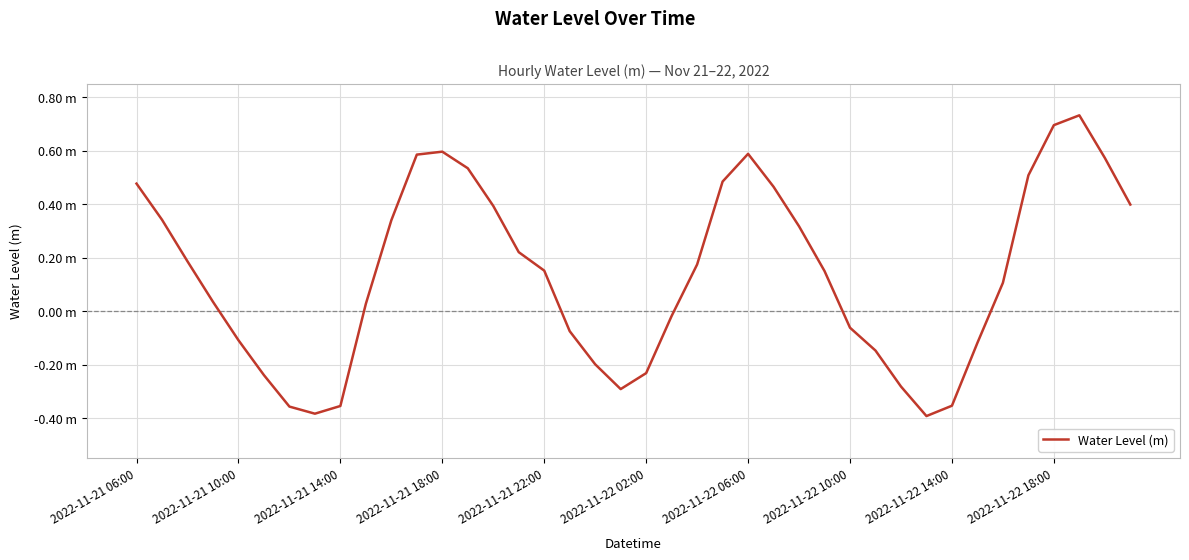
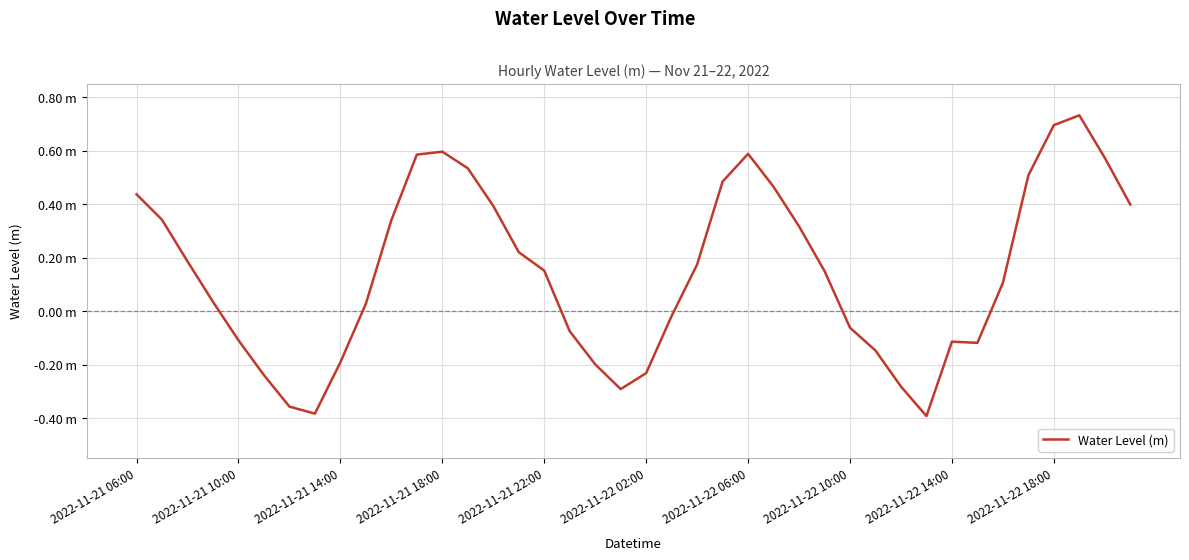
  {
-   "2022-11-21 06:00": "0.48 m",
+   "2022-11-21 06:00": "0.44 m",
    "2022-11-21 10:00": "-0.11 m",
-   "2022-11-21 14:00": "-0.35 m",
+   "2022-11-21 14:00": "-0.19 m",
    "2022-11-21 18:00": "0.60 m",
    "2022-11-21 22:00": "0.15 m",
    "2022-11-22 02:00": "-0.23 m",
    "2022-11-22 06:00": "0.59 m",
    "2022-11-22 10:00": "-0.06 m",
-   "2022-11-22 14:00": "-0.35 m",
+   "2022-11-22 14:00": "-0.11 m",
    "2022-11-22 18:00": "0.70 m"
  }
